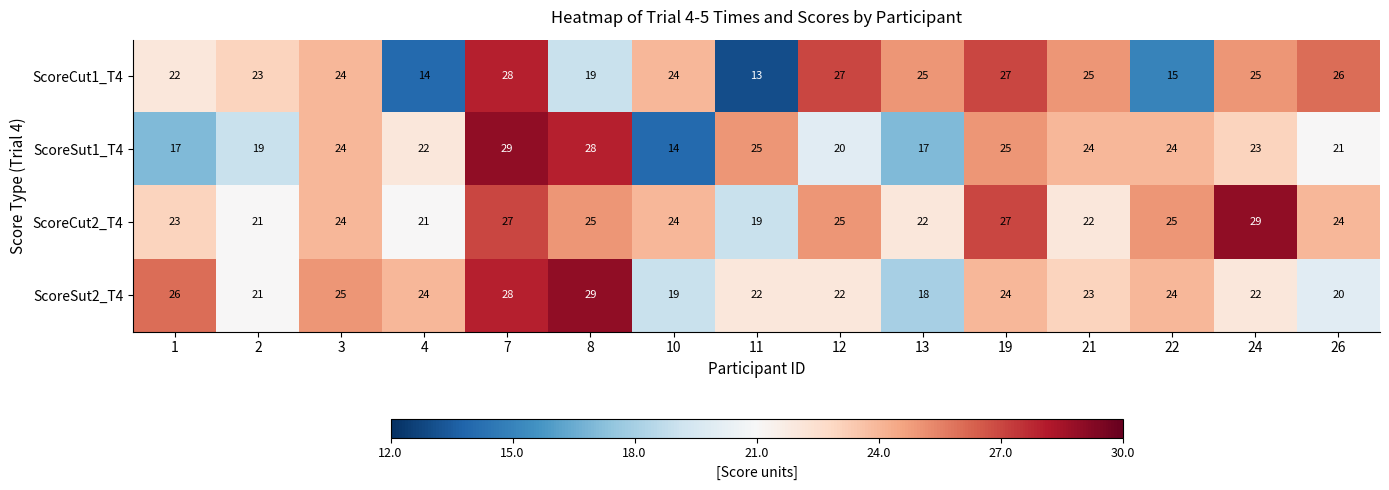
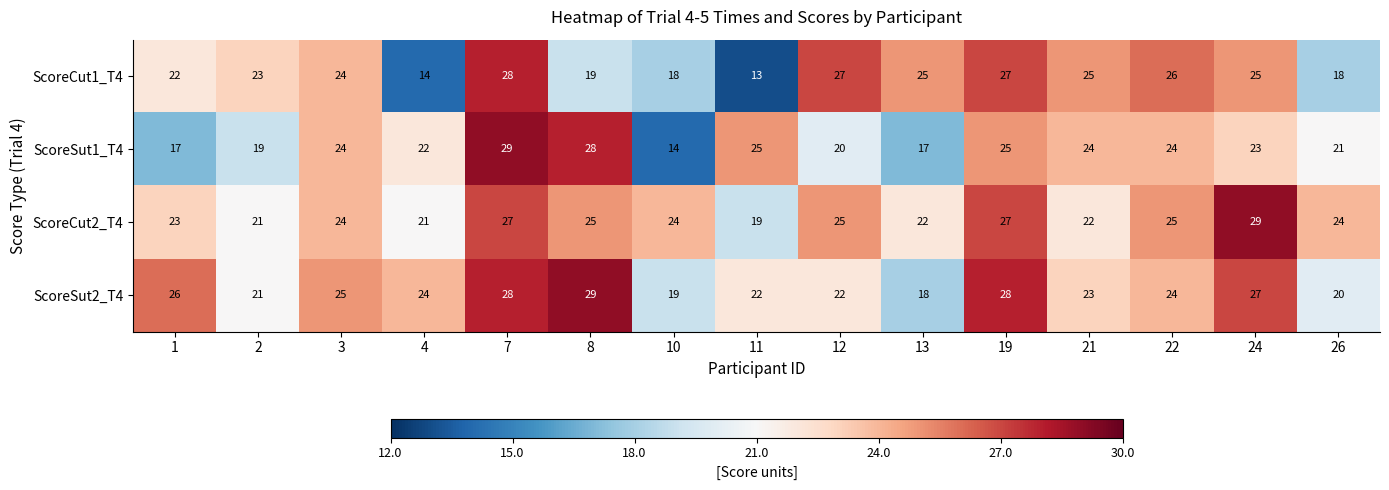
  {
    "ScoreCut1_T4": {
      "1": 22,
      "2": 23,
      "3": 24,
      "4": 14,
      "7": 28,
      "8": 19,
-     "10": 24,
+     "10": 18,
      "11": 13,
      "12": 27,
      "13": 25,
      "19": 27,
      "21": 25,
-     "22": 15,
+     "22": 26,
      "24": 25,
-     "26": 26
+     "26": 18
    },
    "ScoreSut1_T4": {
      "1": 17,
      "2": 19,
      "3": 24,
      "4": 22,
      "7": 29,
      "8": 28,
      "10": 14,
      "11": 25,
      "12": 20,
      "13": 17,
      "19": 25,
      "21": 24,
      "22": 24,
      "24": 23,
      "26": 21
    },
    "ScoreCut2_T4": {
      "1": 23,
      "2": 21,
      "3": 24,
      "4": 21,
      "7": 27,
      "8": 25,
      "10": 24,
      "11": 19,
      "12": 25,
      "13": 22,
      "19": 27,
      "21": 22,
      "22": 25,
      "24": 29,
      "26": 24
    },
    "ScoreSut2_T4": {
      "1": 26,
      "2": 21,
      "3": 25,
      "4": 24,
      "7": 28,
      "8": 29,
      "10": 19,
      "11": 22,
      "12": 22,
      "13": 18,
-     "19": 24,
+     "19": 28,
      "21": 23,
      "22": 24,
-     "24": 22,
+     "24": 27,
      "26": 20
    }
  }
